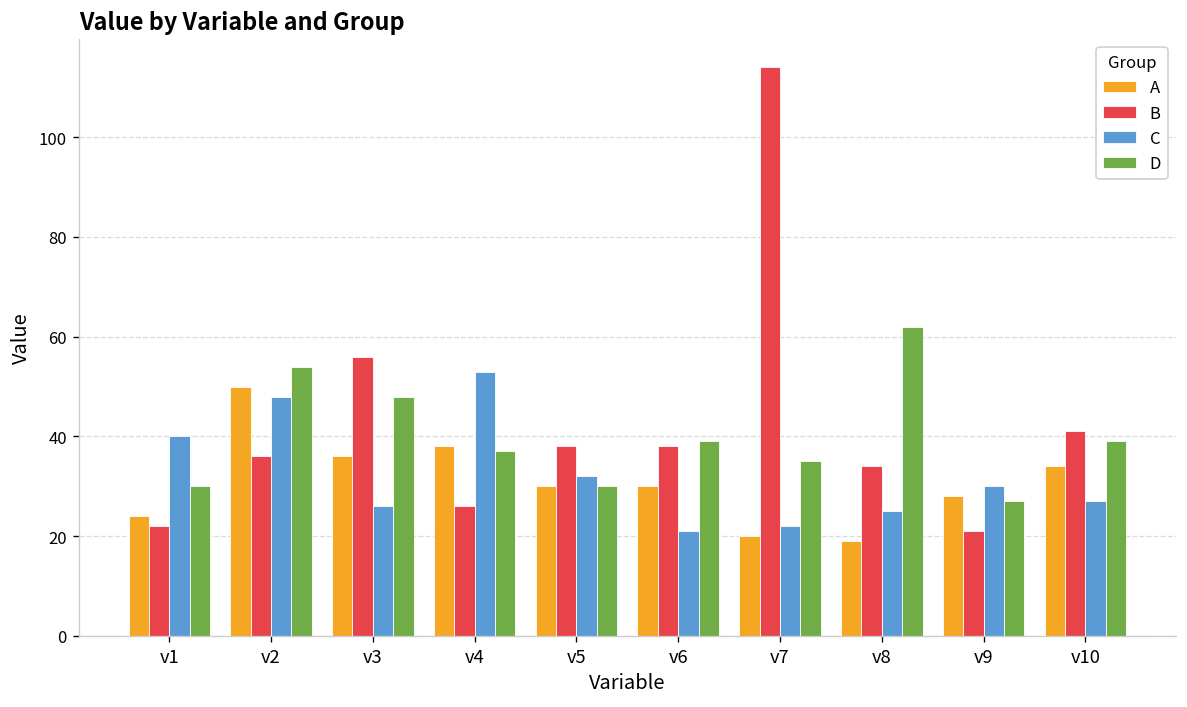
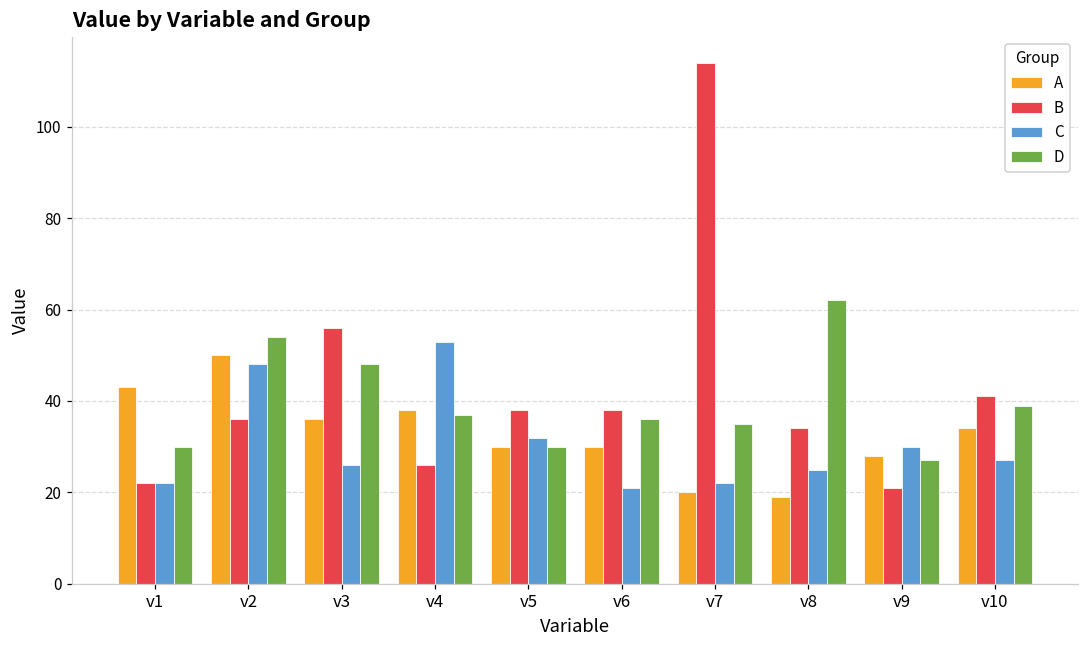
  {
    "A": {
-     "v1": 24,
+     "v1": 43,
      "v2": 50,
      "v3": 36,
      "v4": 38,
      "v5": 30,
      "v6": 30,
      "v7": 20,
      "v8": 19,
      "v9": 28,
      "v10": 34
    },
    "B": {
      "v1": 22,
      "v2": 36,
      "v3": 56,
      "v4": 26,
      "v5": 38,
      "v6": 38,
      "v7": 114,
      "v8": 34,
      "v9": 21,
      "v10": 41
    },
    "C": {
-     "v1": 40,
+     "v1": 22,
      "v2": 48,
      "v3": 26,
      "v4": 53,
      "v5": 32,
      "v6": 21,
      "v7": 22,
      "v8": 25,
      "v9": 30,
      "v10": 27
    },
    "D": {
      "v1": 30,
      "v2": 54,
      "v3": 48,
      "v4": 37,
      "v5": 30,
-     "v6": 39,
+     "v6": 36,
      "v7": 35,
      "v8": 62,
      "v9": 27,
      "v10": 39
    }
  }
